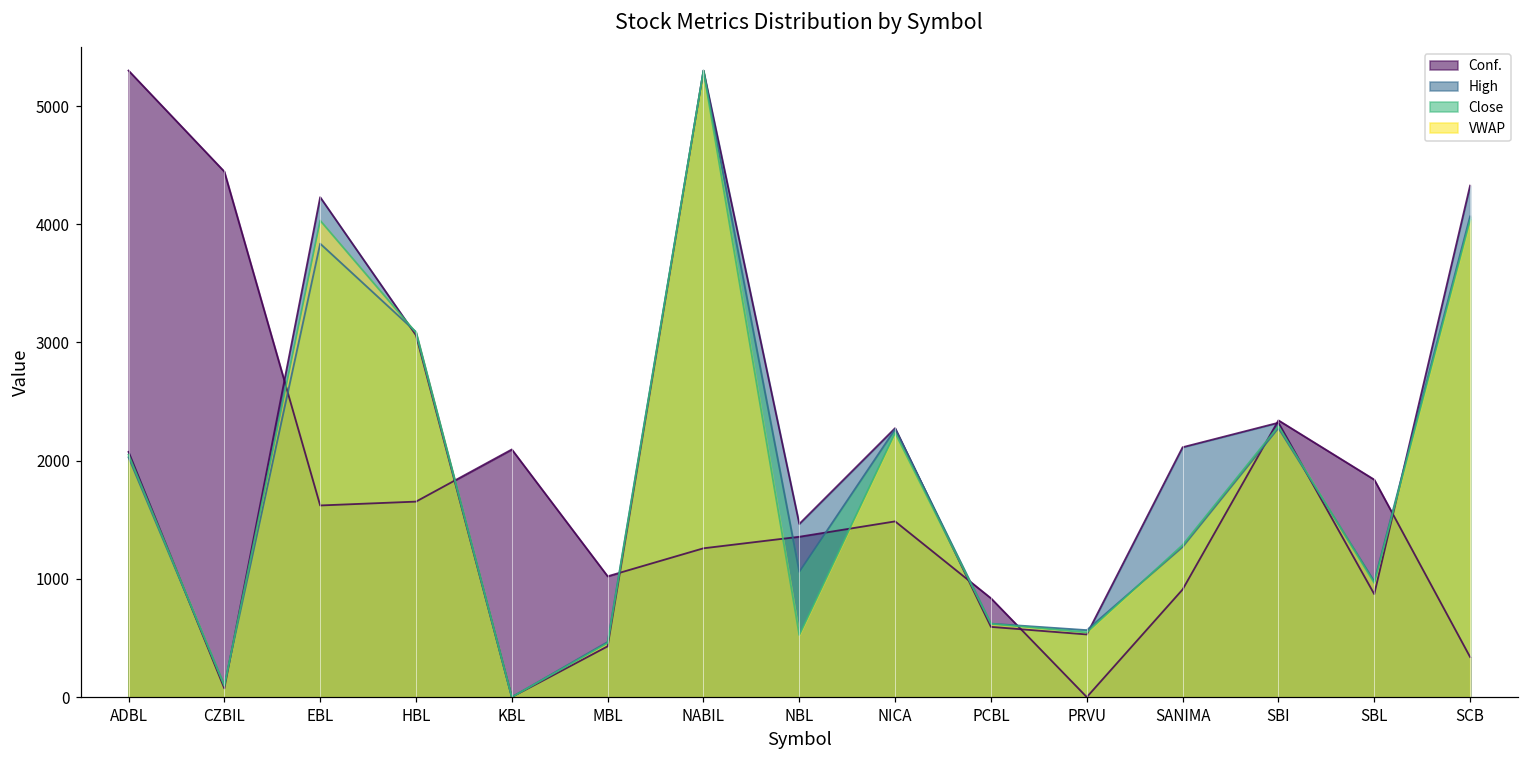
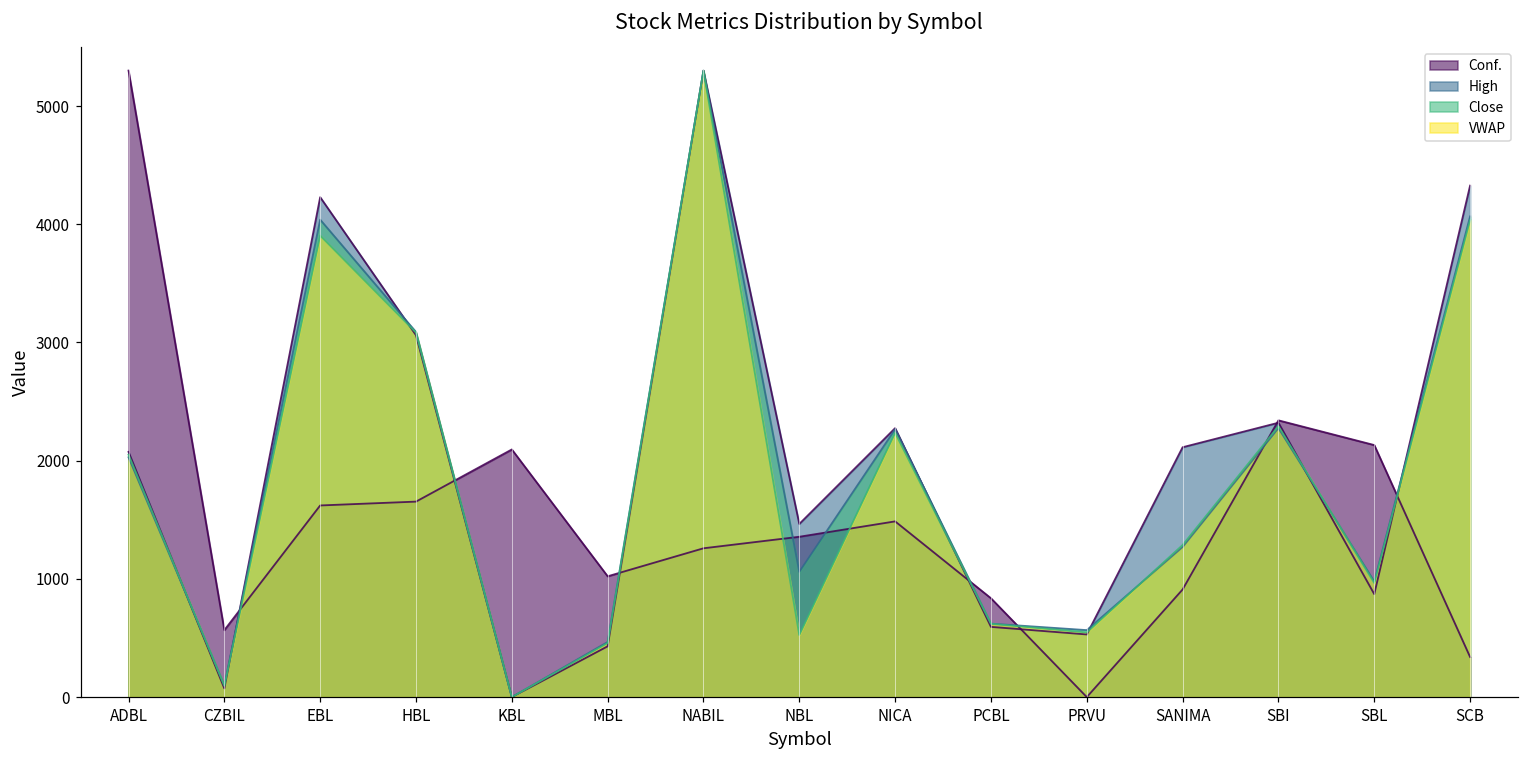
  {
    "Conf.": {
      "ADBL": 5300,
-     "CZBIL": 4450,
+     "CZBIL": 570,
      "EBL": 1620,
      "HBL": 1650,
      "KBL": 2090,
      "MBL": 1020,
      "NABIL": 1260,
      "NBL": 1360,
      "NICA": 1490,
      "PCBL": 840,
      "PRVU": 0,
      "SANIMA": 910,
-     "SBL": 1840,
+     "SBL": 2130,
      "SCB": 340
    },
    "High": {
      "EBL": 4230,
      "MBL": 430,
      "NBL": 1460,
      "PCBL": 590,
      "SANIMA": 2110,
      "SBL": 870,
      "SCB": 4330
    },
    "Close": {
-     "EBL": 3840,
+     "EBL": 4040,
      "NBL": 1060,
      "SCB": 4070
    },
    "VWAP": {
-     "EBL": 4030,
+     "EBL": 3900,
      "NBL": 530,
      "NICA": 2240,
      "SCB": 4040
    }
  }
